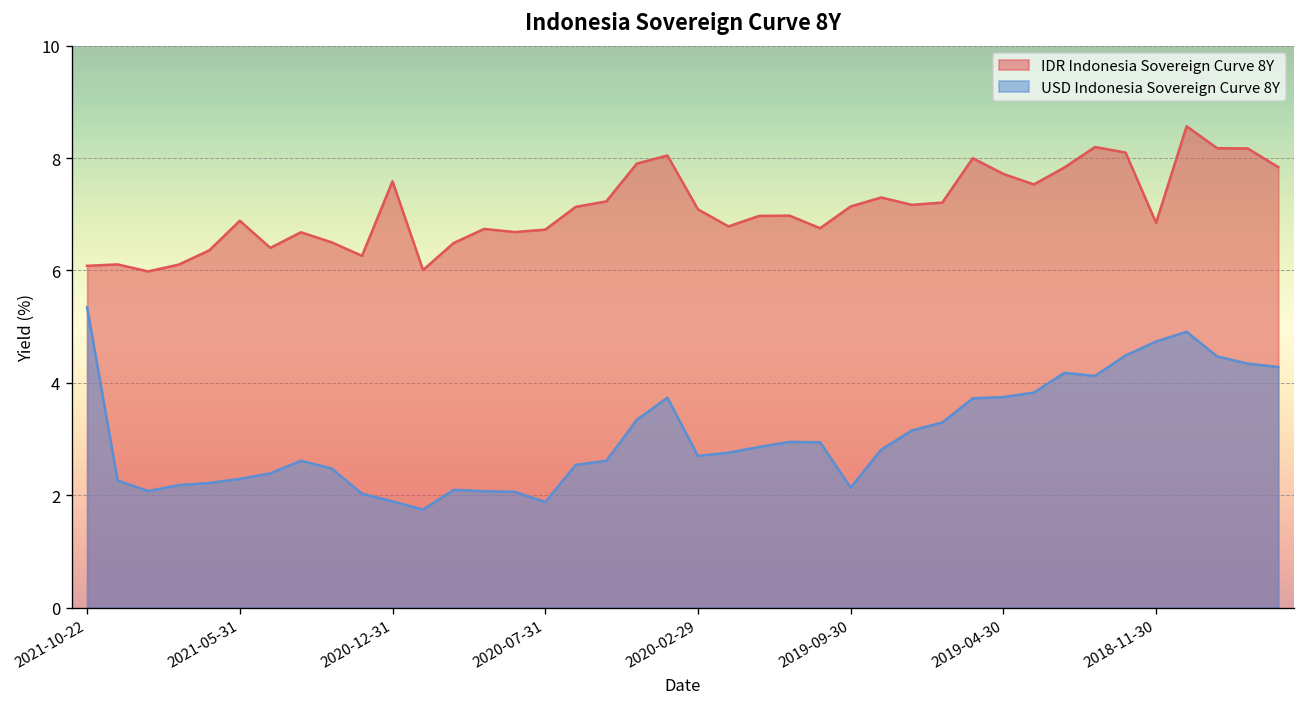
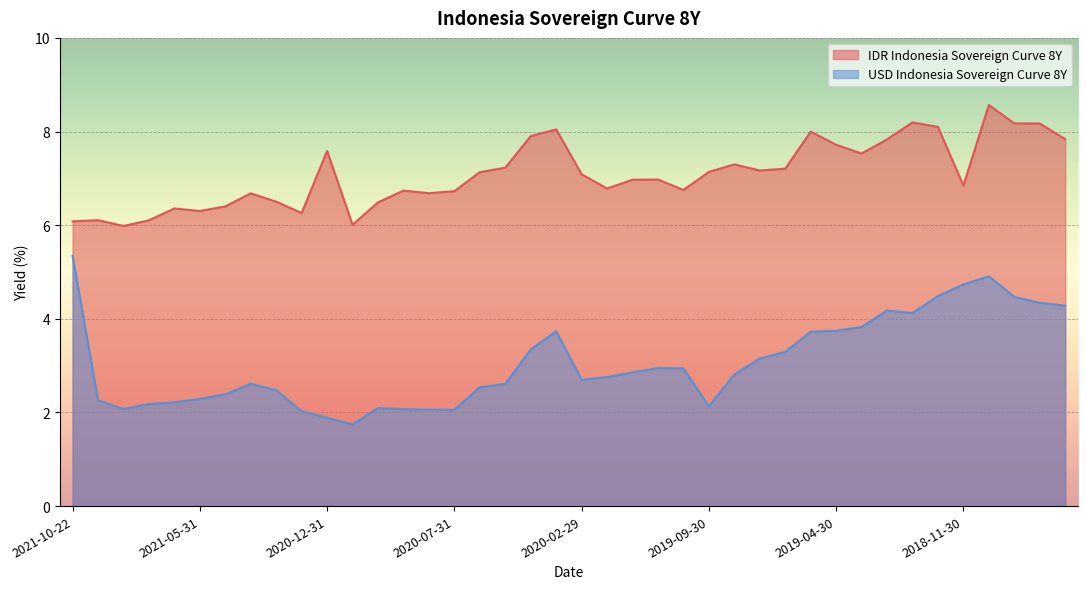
  {
    "IDR Indonesia Sovereign Curve 8Y": {
      "2021-10-22": 6.1,
-     "2021-05-31": 6.9,
+     "2021-05-31": 6.3,
      "2020-12-31": 7.6,
      "2020-07-31": 6.7,
      "2020-02-29": 7.1,
      "2019-09-30": 7.1,
      "2019-04-30": 7.7,
      "2018-11-30": 6.8
    },
    "USD Indonesia Sovereign Curve 8Y": {
      "2021-10-22": 5.3,
      "2021-05-31": 2.3,
      "2020-12-31": 1.9,
-     "2020-07-31": 1.9,
+     "2020-07-31": 2.1,
      "2020-02-29": 2.7,
      "2019-09-30": 2.1,
      "2019-04-30": 3.7,
      "2018-11-30": 4.7
    }
  }
